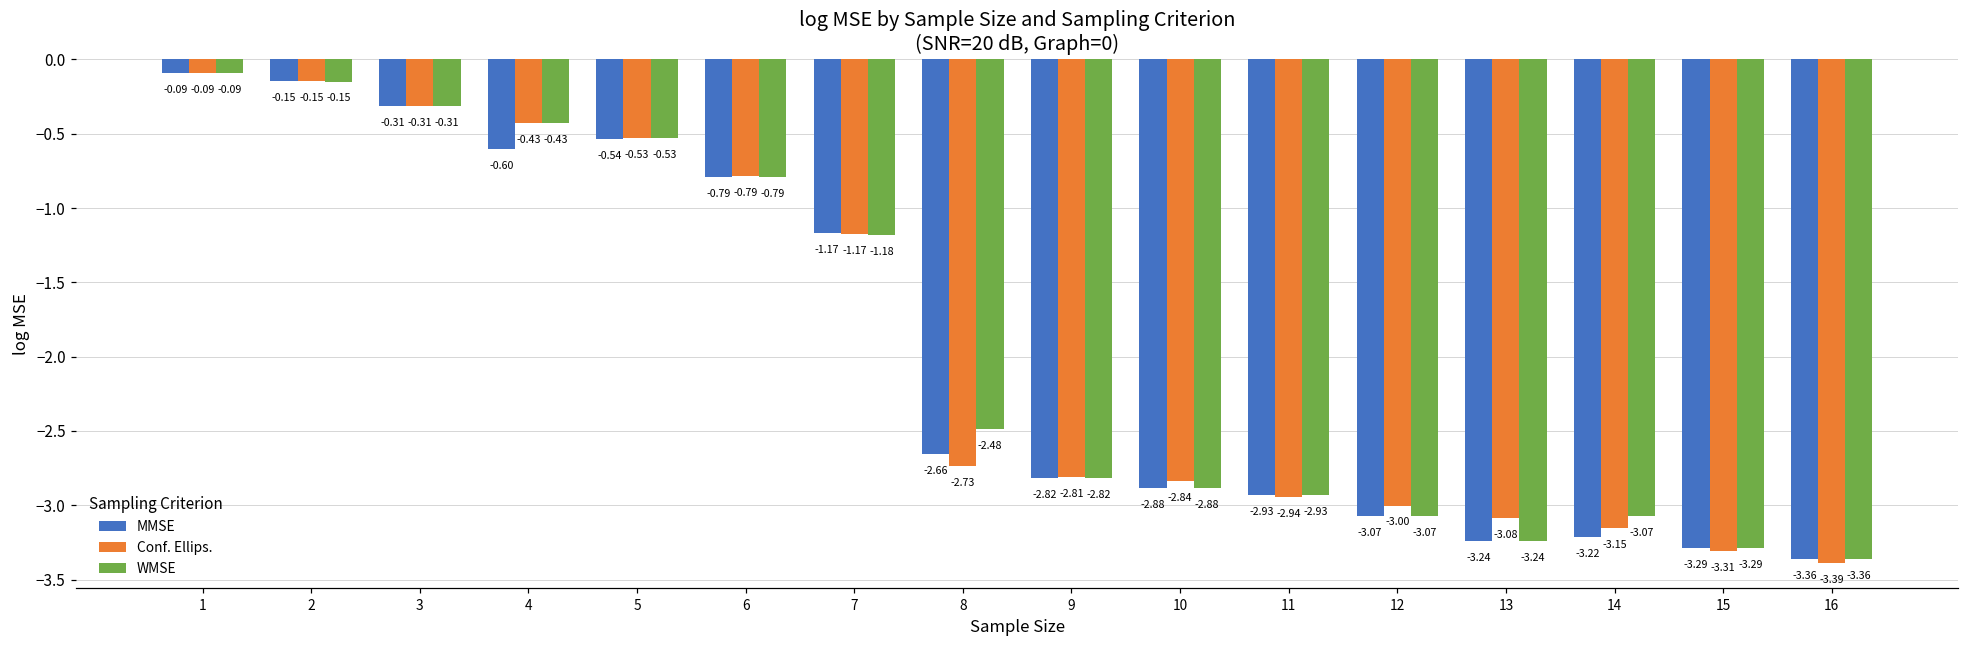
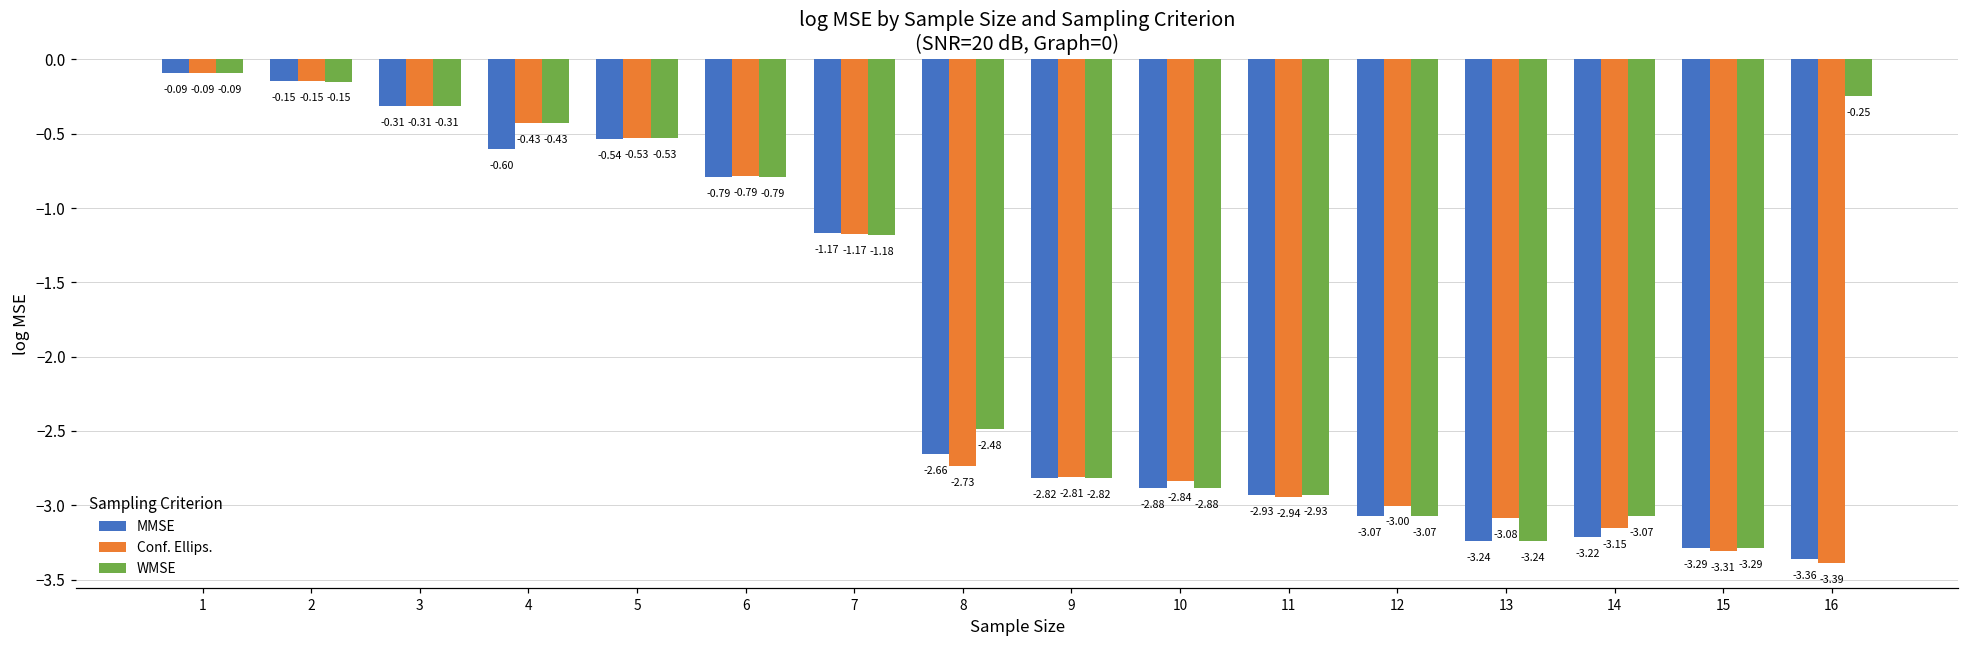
  {
    "MMSE": {
      "1": -0.09,
      "2": -0.15,
      "3": -0.31,
      "4": -0.60,
      "5": -0.54,
      "6": -0.79,
      "7": -1.17,
      "8": -2.66,
      "9": -2.82,
      "10": -2.88,
      "11": -2.93,
      "12": -3.07,
      "13": -3.24,
      "14": -3.22,
      "15": -3.29,
      "16": -3.36
    },
    "Conf. Ellips.": {
      "1": -0.09,
      "2": -0.15,
      "3": -0.31,
      "4": -0.43,
      "5": -0.53,
      "6": -0.79,
      "7": -1.17,
      "8": -2.73,
      "9": -2.81,
      "10": -2.84,
      "11": -2.94,
      "12": -3.00,
      "13": -3.08,
      "14": -3.15,
      "15": -3.31,
      "16": -3.39
    },
    "WMSE": {
      "1": -0.09,
      "2": -0.15,
      "3": -0.31,
      "4": -0.43,
      "5": -0.53,
      "6": -0.79,
      "7": -1.18,
      "8": -2.48,
      "9": -2.82,
      "10": -2.88,
      "11": -2.93,
      "12": -3.07,
      "13": -3.24,
      "14": -3.07,
      "15": -3.29,
-     "16": -3.36
+     "16": -0.25
    }
  }
